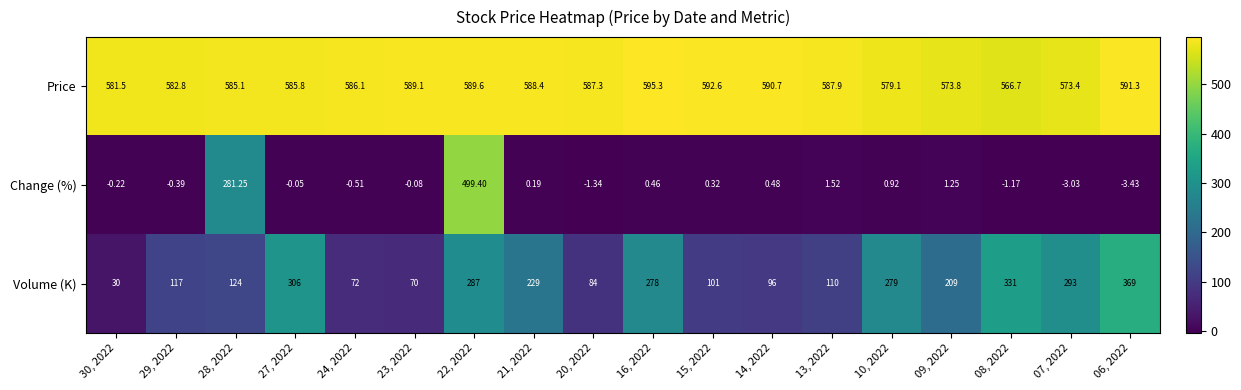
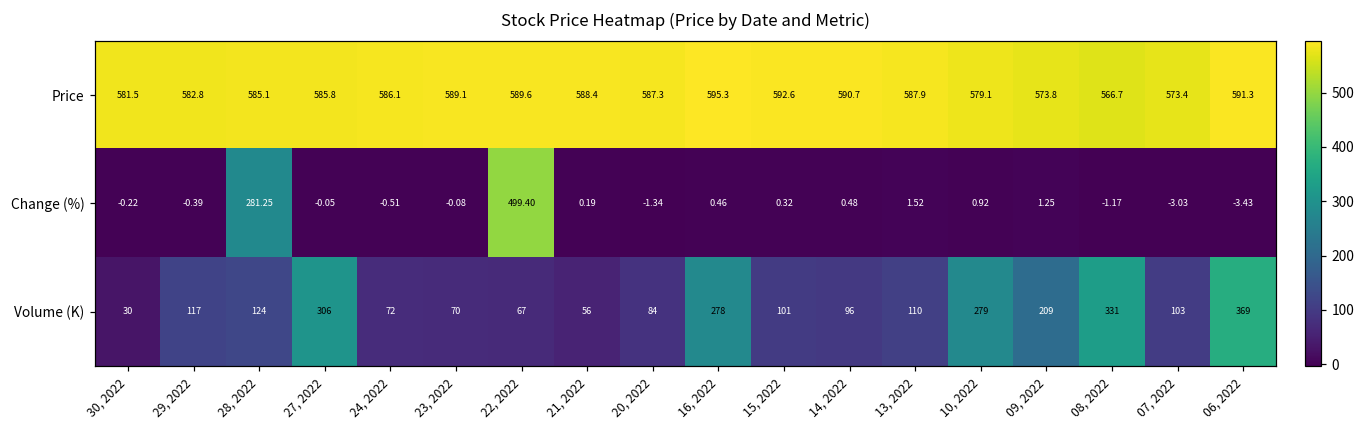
  {
    "Price": {
      "30, 2022": 581.5,
      "29, 2022": 582.8,
      "28, 2022": 585.1,
      "27, 2022": 585.8,
      "24, 2022": 586.1,
      "23, 2022": 589.1,
      "22, 2022": 589.6,
      "21, 2022": 588.4,
      "20, 2022": 587.3,
      "16, 2022": 595.3,
      "15, 2022": 592.6,
      "14, 2022": 590.7,
      "13, 2022": 587.9,
      "10, 2022": 579.1,
      "09, 2022": 573.8,
      "08, 2022": 566.7,
      "07, 2022": 573.4,
      "06, 2022": 591.3
    },
    "Change (%)": {
      "30, 2022": -0.22,
      "29, 2022": -0.39,
      "28, 2022": 281.25,
      "27, 2022": -0.05,
      "24, 2022": -0.51,
      "23, 2022": -0.08,
      "22, 2022": 499.40,
      "21, 2022": 0.19,
      "20, 2022": -1.34,
      "16, 2022": 0.46,
      "15, 2022": 0.32,
      "14, 2022": 0.48,
      "13, 2022": 1.52,
      "10, 2022": 0.92,
      "09, 2022": 1.25,
      "08, 2022": -1.17,
      "07, 2022": -3.03,
      "06, 2022": -3.43
    },
    "Volume (K)": {
      "30, 2022": 30,
      "29, 2022": 117,
      "28, 2022": 124,
      "27, 2022": 306,
      "24, 2022": 72,
      "23, 2022": 70,
-     "22, 2022": 287,
-     "21, 2022": 229,
+     "22, 2022": 67,
+     "21, 2022": 56,
      "20, 2022": 84,
      "16, 2022": 278,
      "15, 2022": 101,
      "14, 2022": 96,
      "13, 2022": 110,
      "10, 2022": 279,
      "09, 2022": 209,
      "08, 2022": 331,
-     "07, 2022": 293,
+     "07, 2022": 103,
      "06, 2022": 369
    }
  }
